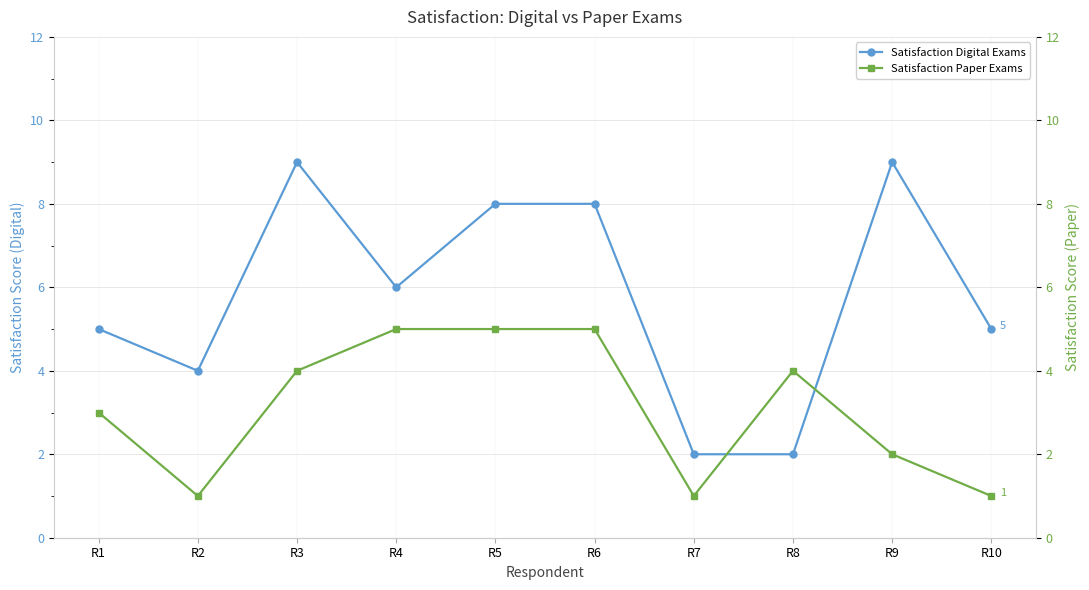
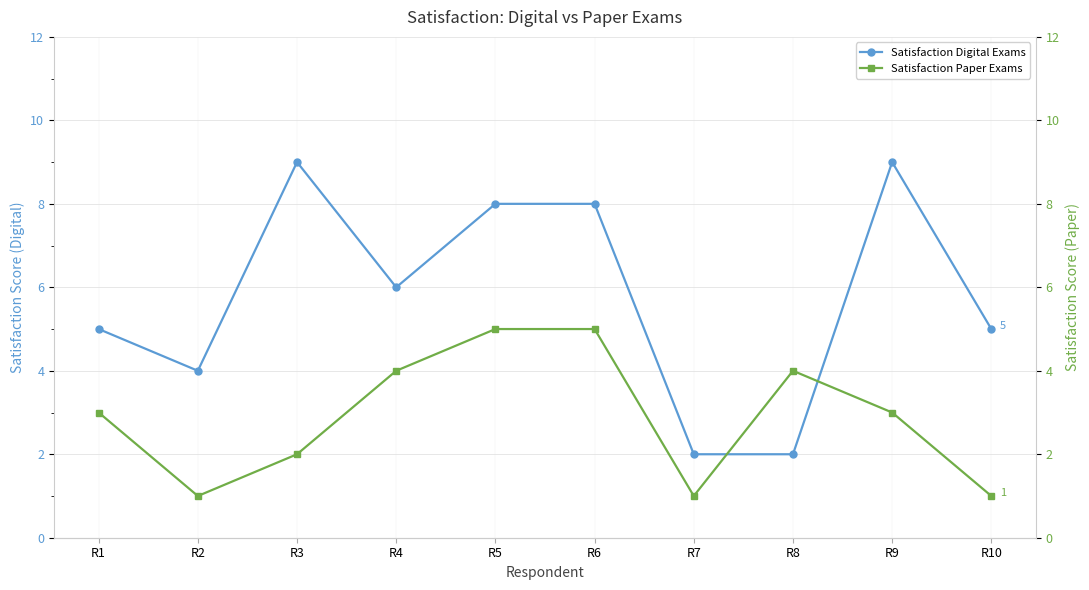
  {
    "Satisfaction Digital Exams": {
      "R10": 5
    },
    "Satisfaction Paper Exams": {
      "R1": 3,
      "R2": 1,
-     "R3": 4,
-     "R4": 5,
+     "R3": 2,
+     "R4": 4,
      "R5": 5,
      "R6": 5,
      "R7": 1,
      "R8": 4,
-     "R9": 2
+     "R9": 3
    }
  }
